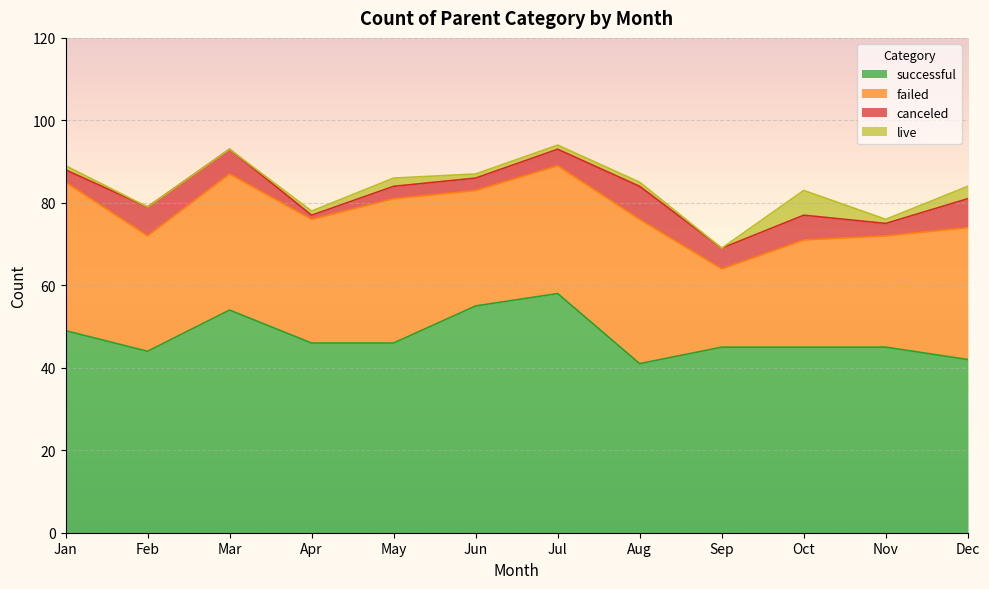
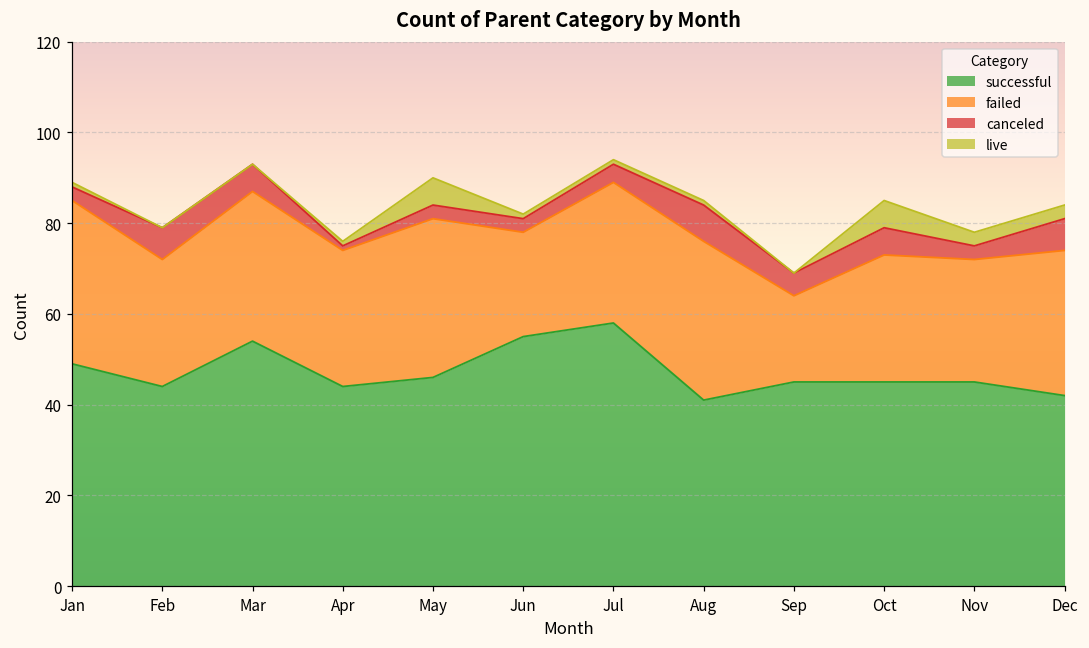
  {
    "successful": {
      "Jan": 49,
      "Feb": 44,
      "Mar": 54,
-     "Apr": 46,
+     "Apr": 44,
      "May": 46,
      "Jun": 55,
      "Jul": 58,
      "Aug": 41,
      "Sep": 45,
      "Oct": 45,
      "Nov": 45,
      "Dec": 42
    },
    "failed": {
      "Jan": 36,
      "Feb": 28,
      "Mar": 33,
      "Apr": 30,
      "May": 35,
-     "Jun": 28,
+     "Jun": 23,
      "Jul": 31,
      "Aug": 35,
      "Sep": 19,
-     "Oct": 26,
+     "Oct": 28,
      "Nov": 27,
      "Dec": 32
    },
    "canceled": {
      "Jan": 3,
      "Apr": 1,
      "May": 3,
      "Jun": 3,
      "Jul": 4,
      "Aug": 8,
      "Oct": 6,
      "Nov": 3,
      "Dec": 7
    },
    "live": {
      "Jan": 1,
      "Apr": 1,
-     "May": 2,
+     "May": 6,
      "Jun": 1,
      "Jul": 1,
      "Aug": 1,
      "Oct": 6,
-     "Nov": 1,
+     "Nov": 3,
      "Dec": 3
    }
  }
